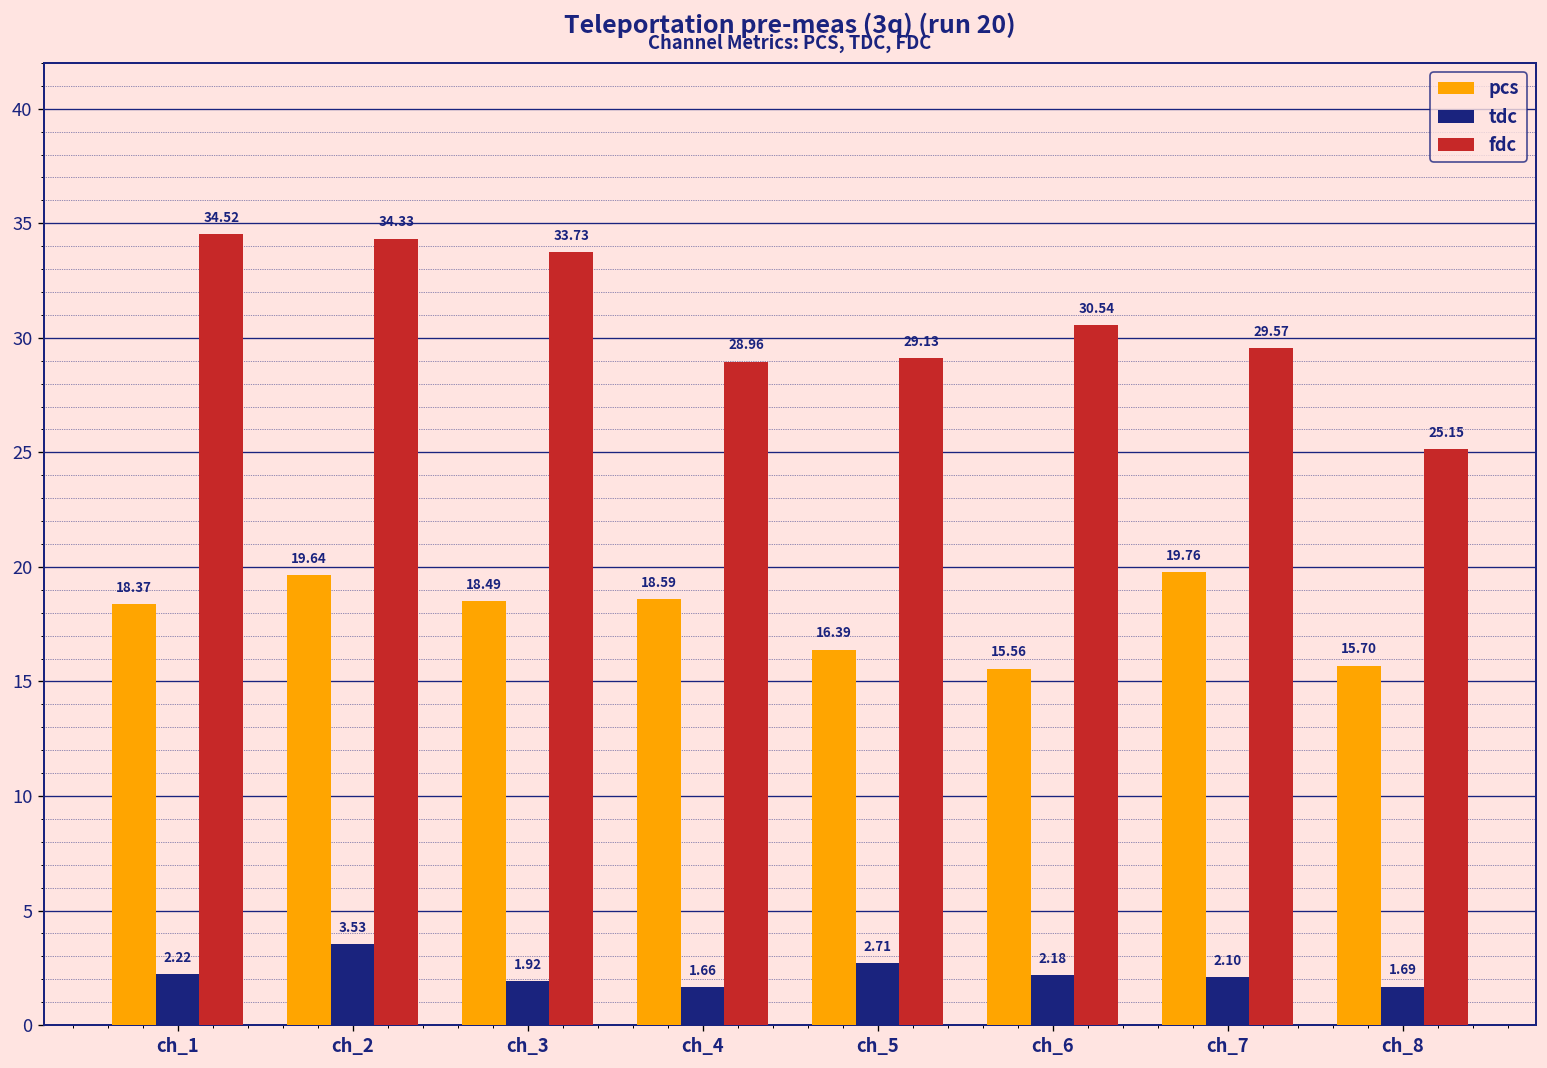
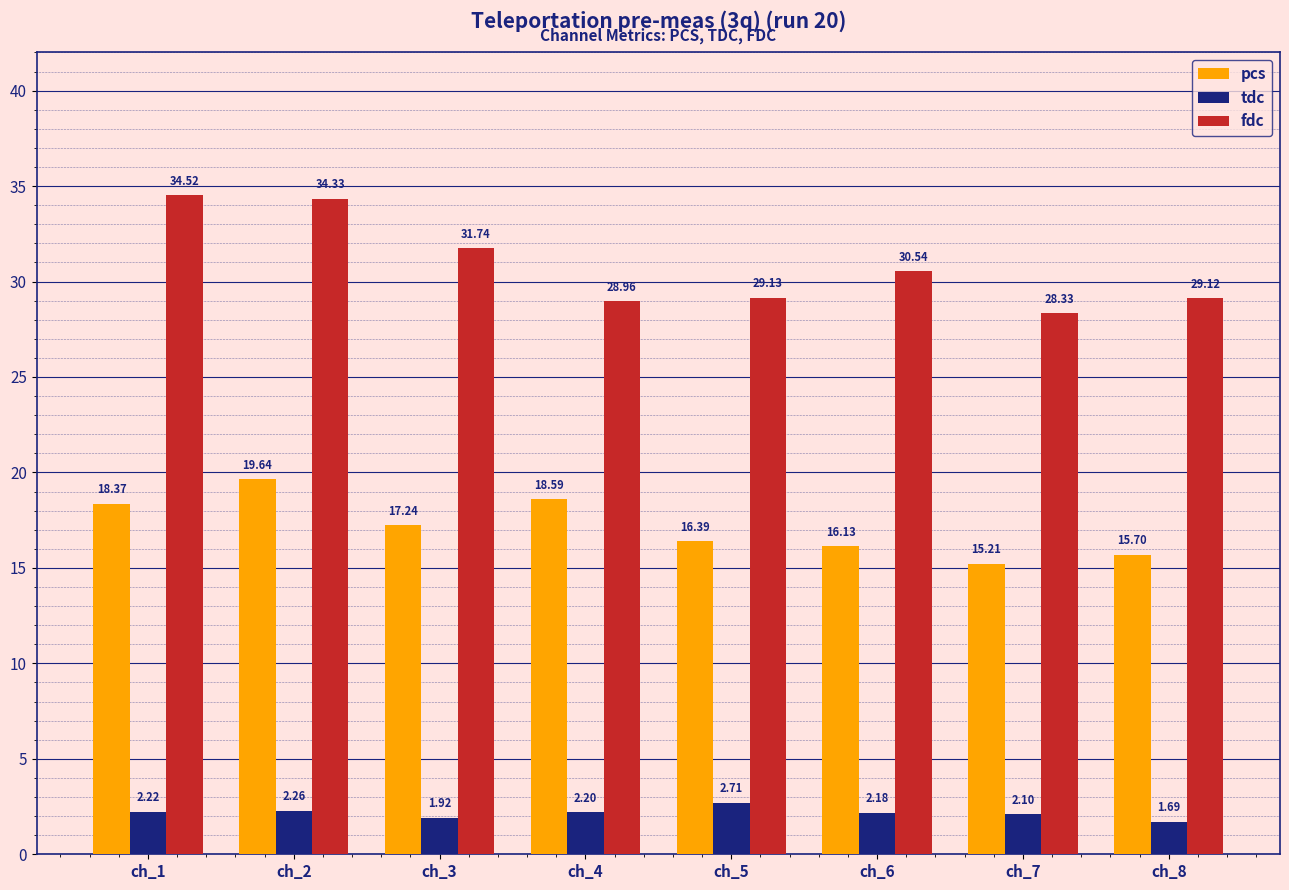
  {
    "pcs": {
      "ch_1": 18.37,
      "ch_2": 19.64,
-     "ch_3": 18.49,
+     "ch_3": 17.24,
      "ch_4": 18.59,
      "ch_5": 16.39,
-     "ch_6": 15.56,
-     "ch_7": 19.76,
+     "ch_6": 16.13,
+     "ch_7": 15.21,
      "ch_8": 15.70
    },
    "tdc": {
      "ch_1": 2.22,
-     "ch_2": 3.53,
+     "ch_2": 2.26,
      "ch_3": 1.92,
-     "ch_4": 1.66,
+     "ch_4": 2.20,
      "ch_5": 2.71,
      "ch_6": 2.18,
      "ch_7": 2.10,
      "ch_8": 1.69
    },
    "fdc": {
      "ch_1": 34.52,
      "ch_2": 34.33,
-     "ch_3": 33.73,
+     "ch_3": 31.74,
      "ch_4": 28.96,
      "ch_5": 29.13,
      "ch_6": 30.54,
-     "ch_7": 29.57,
-     "ch_8": 25.15
+     "ch_7": 28.33,
+     "ch_8": 29.12
    }
  }
